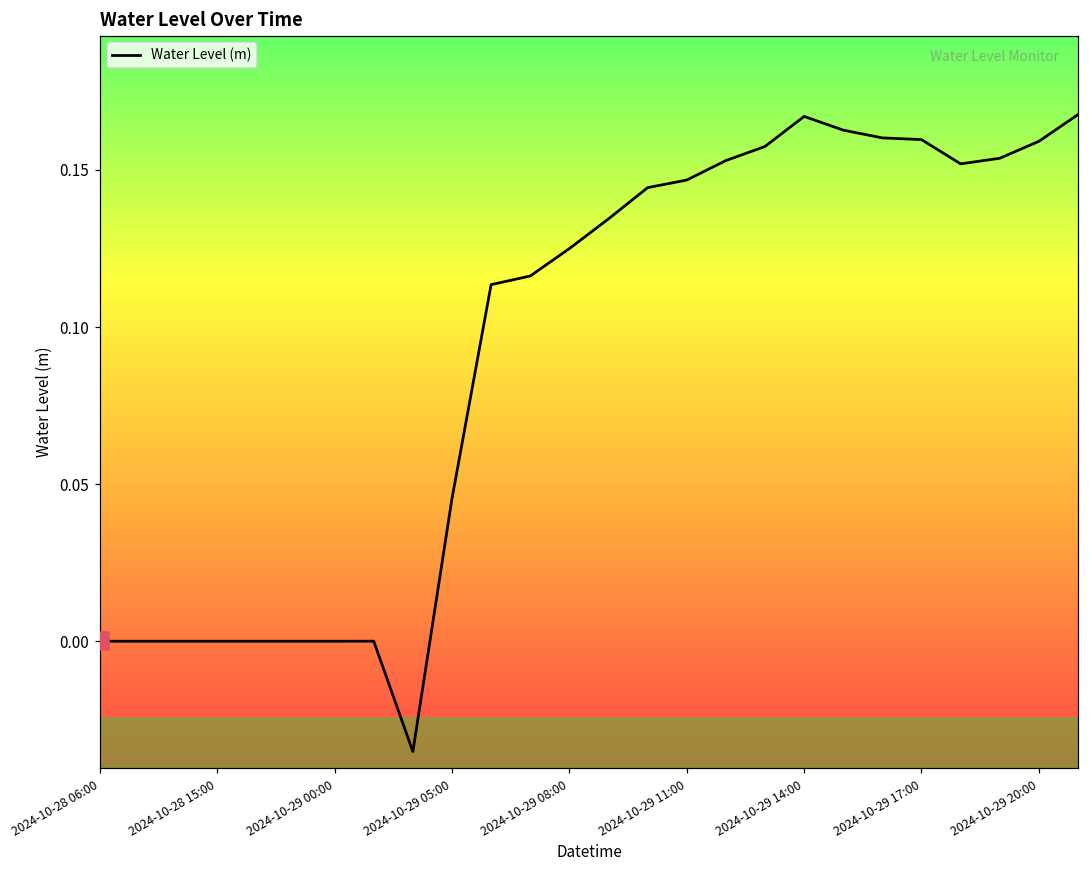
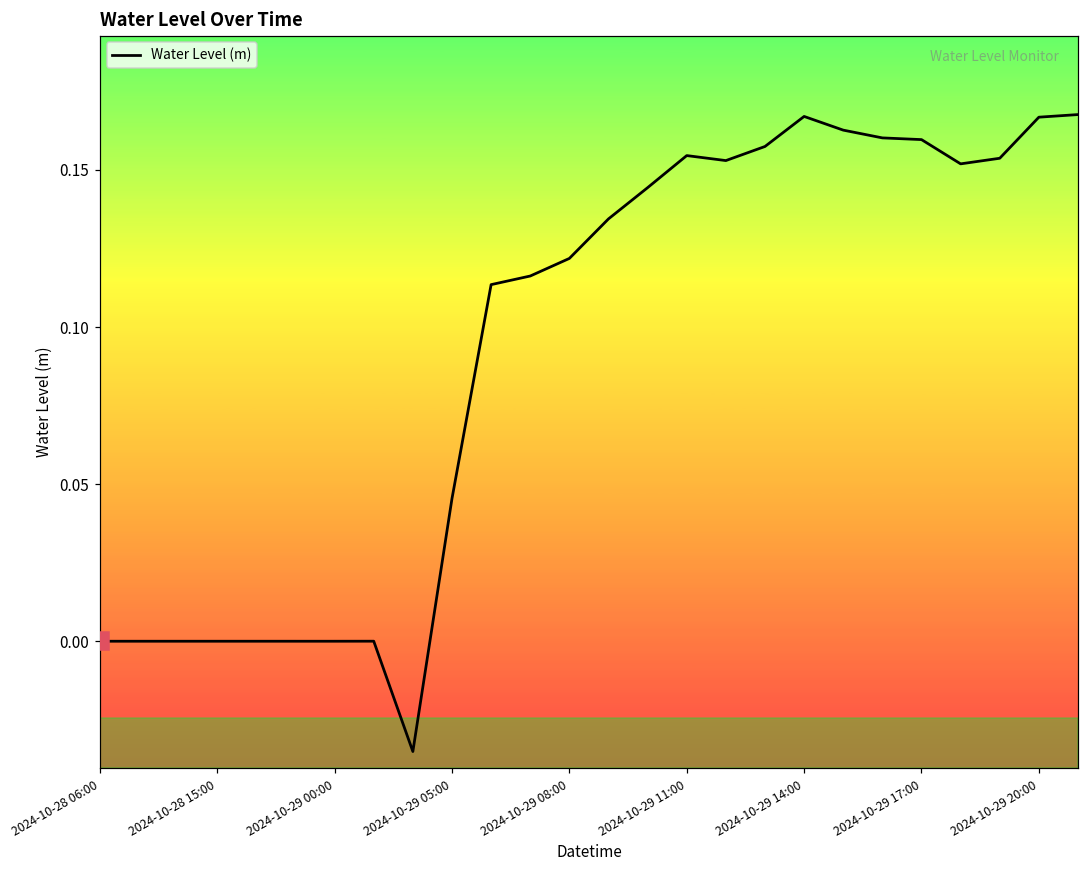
  {
    "Water Level (m)": {
      "2024-10-28 15:00": 0.000,
      "2024-10-29 00:00": 0.000,
      "2024-10-29 05:00": 0.045,
-     "2024-10-29 08:00": 0.125,
-     "2024-10-29 11:00": 0.147,
+     "2024-10-29 08:00": 0.122,
+     "2024-10-29 11:00": 0.155,
      "2024-10-29 14:00": 0.167,
      "2024-10-29 17:00": 0.160,
-     "2024-10-29 20:00": 0.159
+     "2024-10-29 20:00": 0.167
    }
  }
